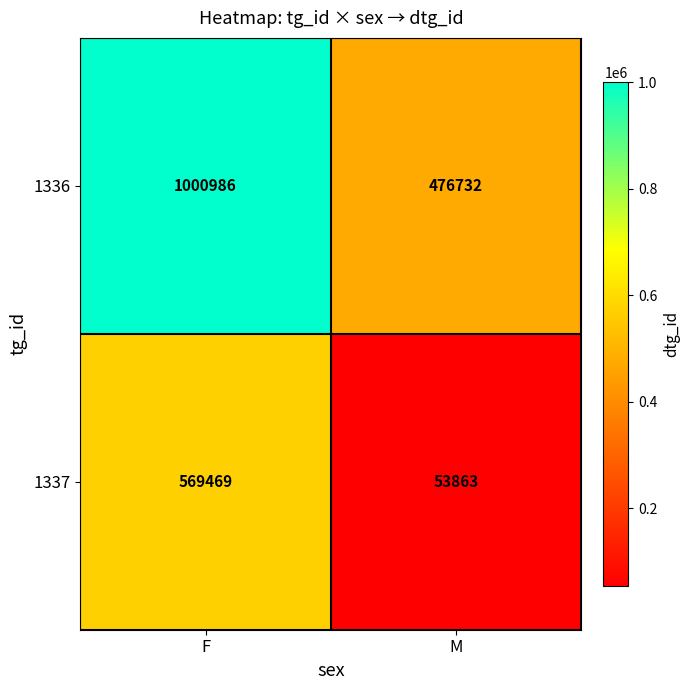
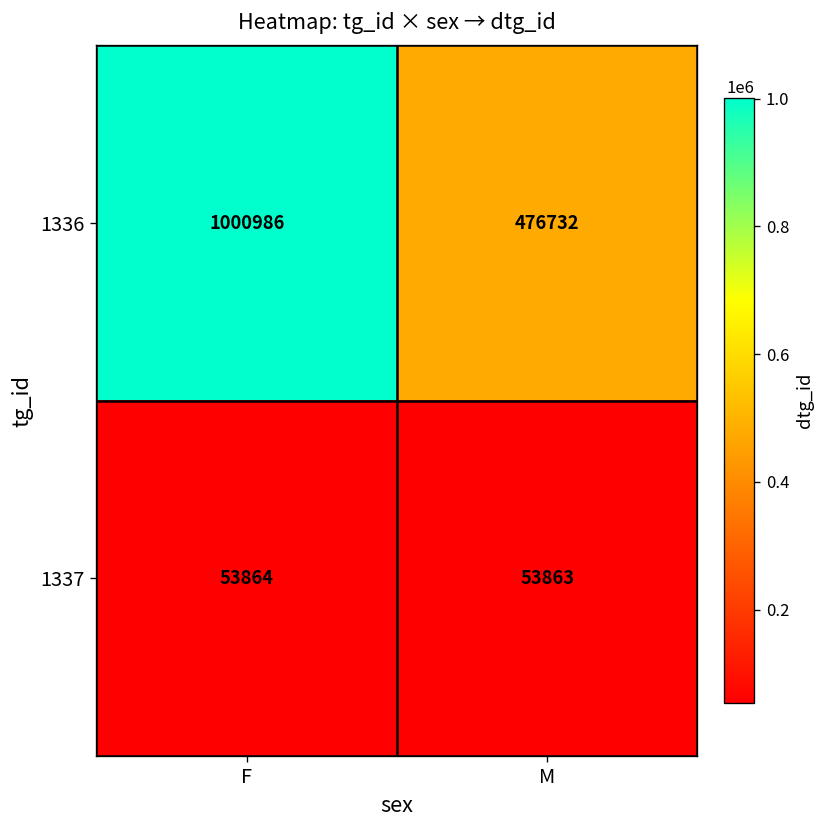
  {
    "1336": {
      "F": 1000986,
      "M": 476732
    },
    "1337": {
-     "F": 569469,
+     "F": 53864,
      "M": 53863
    }
  }
